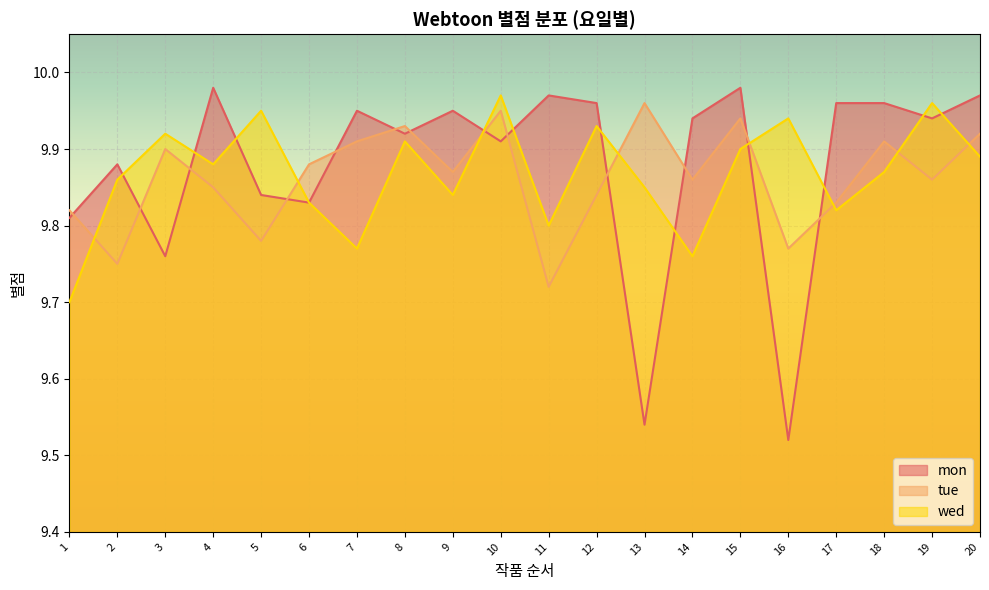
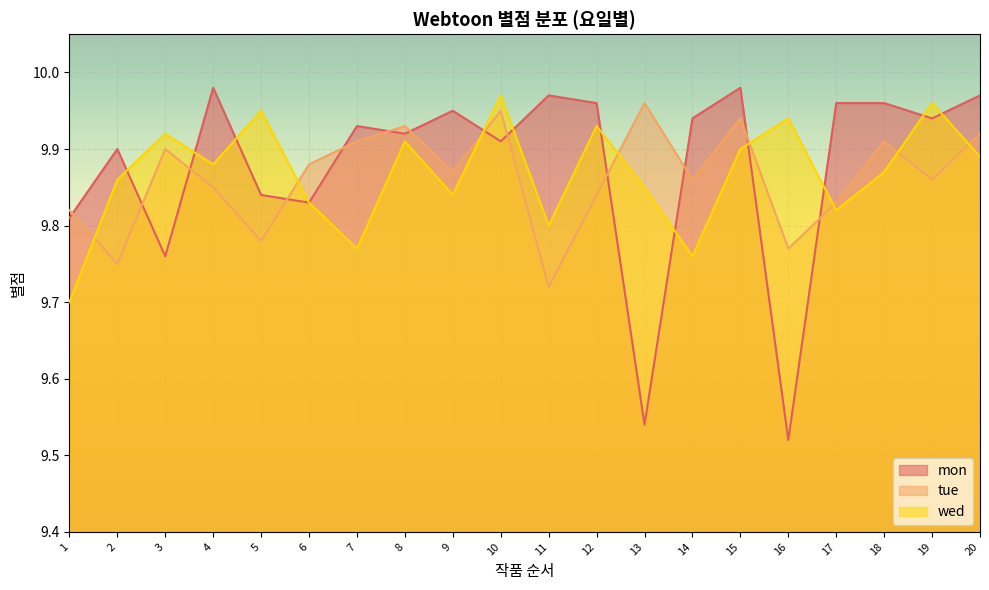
  {
    "mon": {
      "1": 9.81,
-     "2": 9.88,
+     "2": 9.90,
      "3": 9.76,
      "4": 9.98,
      "5": 9.84,
-     "7": 9.95,
+     "7": 9.93,
      "8": 9.92,
      "9": 9.95,
      "10": 9.91,
      "11": 9.97,
      "12": 9.96,
      "13": 9.54,
      "14": 9.94,
      "15": 9.98,
      "16": 9.52,
      "17": 9.96,
      "18": 9.96,
      "19": 9.94,
      "20": 9.97
    },
    "tue": {
      "1": 9.82,
      "2": 9.75,
      "3": 9.90,
      "4": 9.85,
      "5": 9.78,
      "6": 9.88,
      "7": 9.91,
      "8": 9.93,
      "9": 9.87,
      "10": 9.95,
      "11": 9.72,
      "12": 9.84,
      "13": 9.96,
      "14": 9.86,
      "15": 9.94,
      "16": 9.77,
      "17": 9.83,
      "18": 9.91,
      "19": 9.86,
      "20": 9.92
    },
    "wed": {
      "1": 9.70,
      "2": 9.86,
      "3": 9.92,
      "4": 9.88,
      "5": 9.95,
      "7": 9.77,
      "8": 9.91,
      "9": 9.84,
      "10": 9.97,
      "11": 9.80,
      "12": 9.93,
      "13": 9.85,
      "14": 9.76,
      "15": 9.90,
      "16": 9.94,
      "17": 9.82,
      "18": 9.87,
      "19": 9.96,
      "20": 9.89
    }
  }
